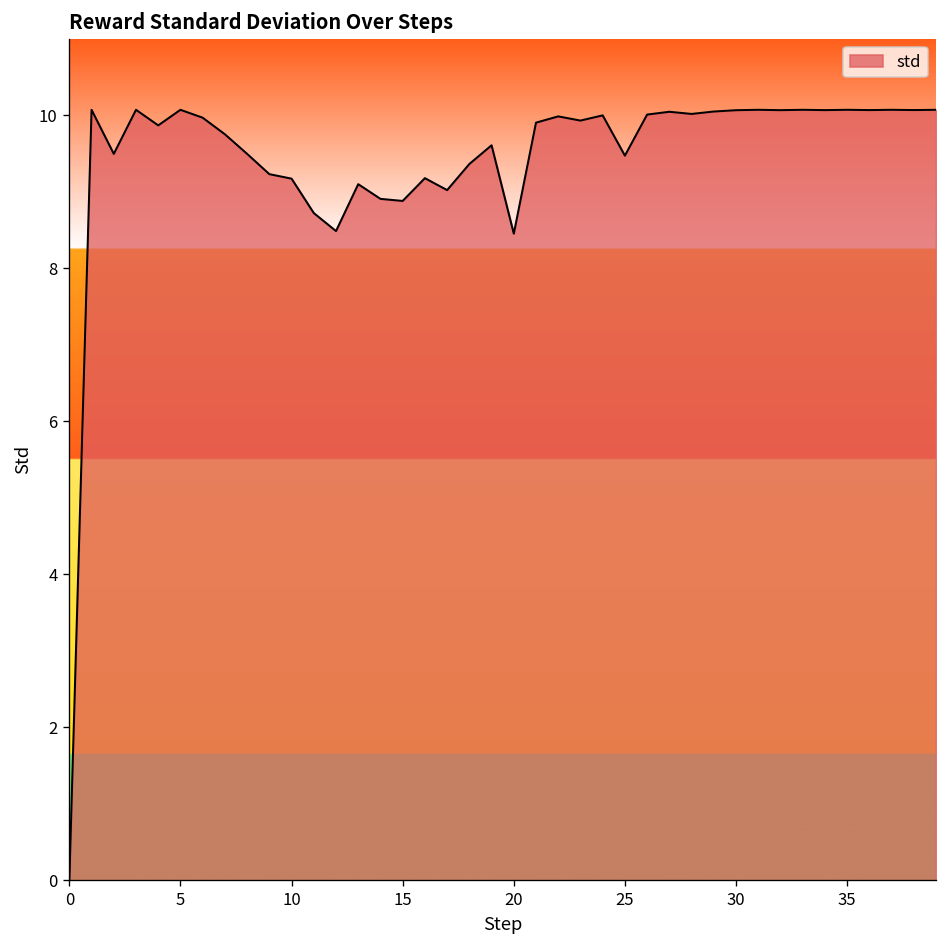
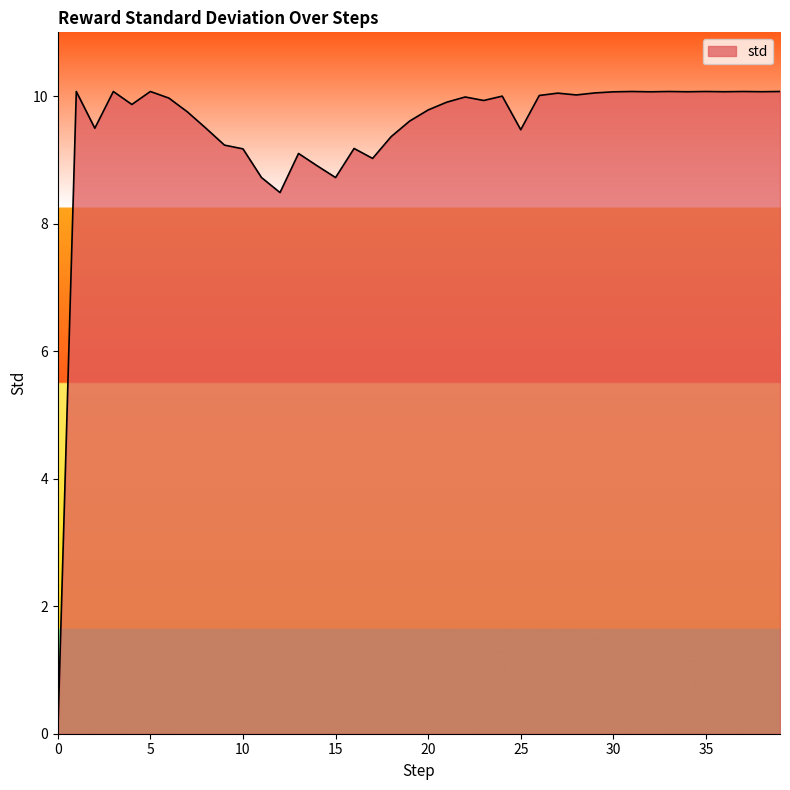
  {
    "0": 0.0,
    "5": 10.1,
    "10": 9.2,
-   "15": 8.9,
-   "20": 8.5,
+   "15": 8.7,
+   "20": 9.8,
    "25": 9.5,
    "30": 10.1,
    "35": 10.1
  }
